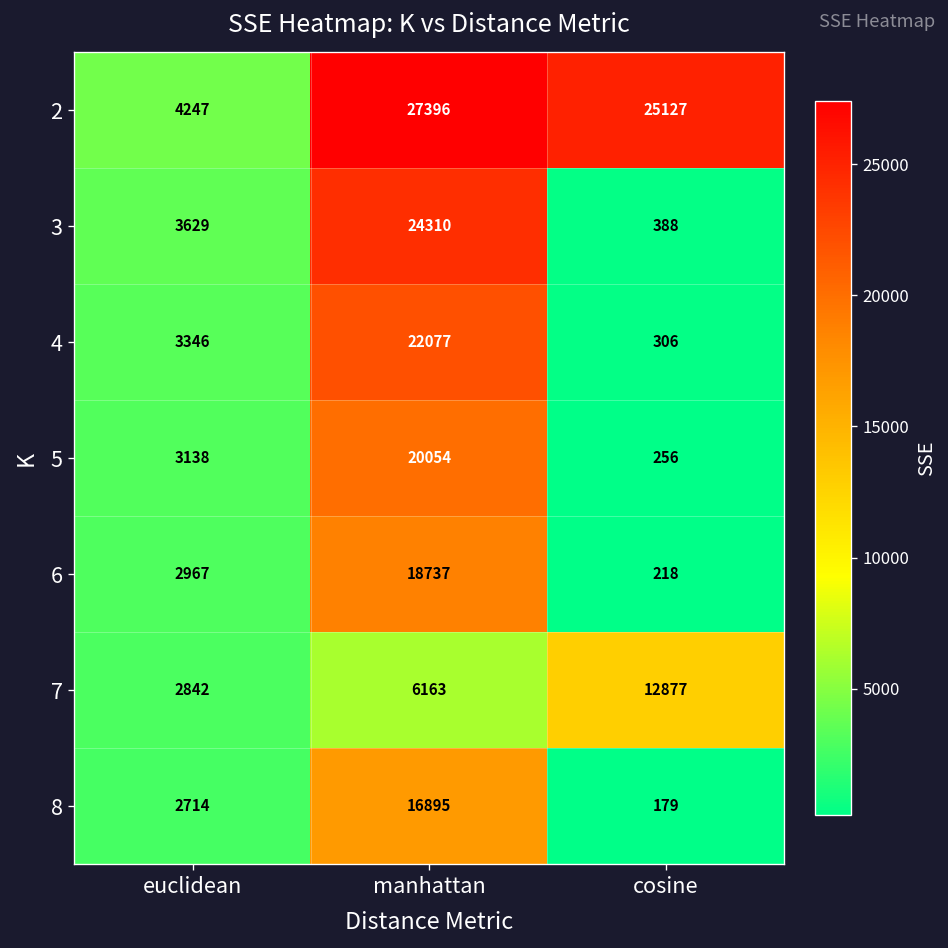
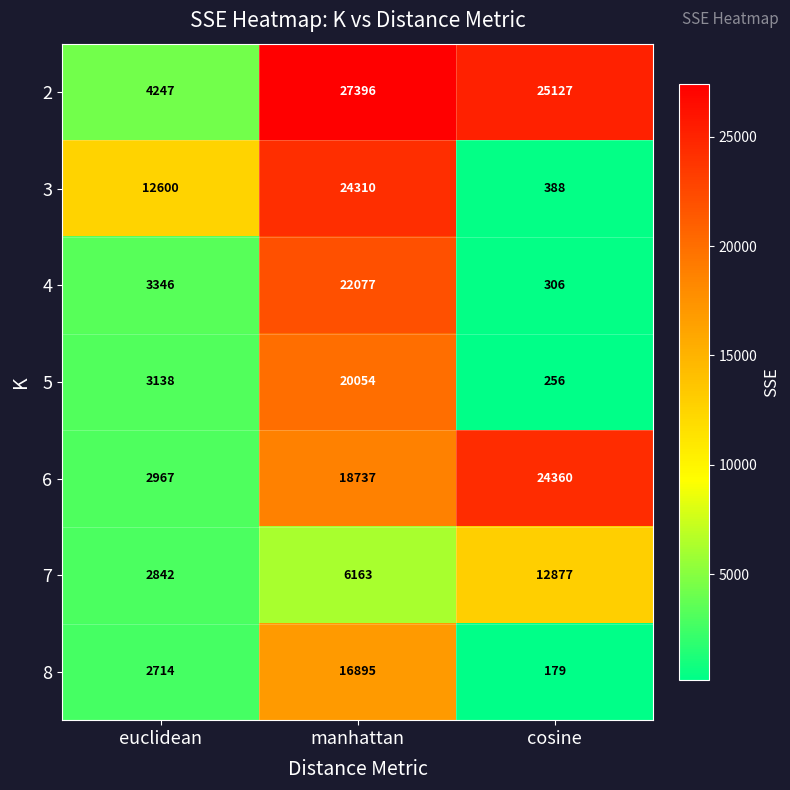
  {
    "2": {
      "euclidean": 4247,
      "manhattan": 27396,
      "cosine": 25127
    },
    "3": {
-     "euclidean": 3629,
+     "euclidean": 12600,
      "manhattan": 24310,
      "cosine": 388
    },
    "4": {
      "euclidean": 3346,
      "manhattan": 22077,
      "cosine": 306
    },
    "5": {
      "euclidean": 3138,
      "manhattan": 20054,
      "cosine": 256
    },
    "6": {
      "euclidean": 2967,
      "manhattan": 18737,
-     "cosine": 218
+     "cosine": 24360
    },
    "7": {
      "euclidean": 2842,
      "manhattan": 6163,
      "cosine": 12877
    },
    "8": {
      "euclidean": 2714,
      "manhattan": 16895,
      "cosine": 179
    }
  }
